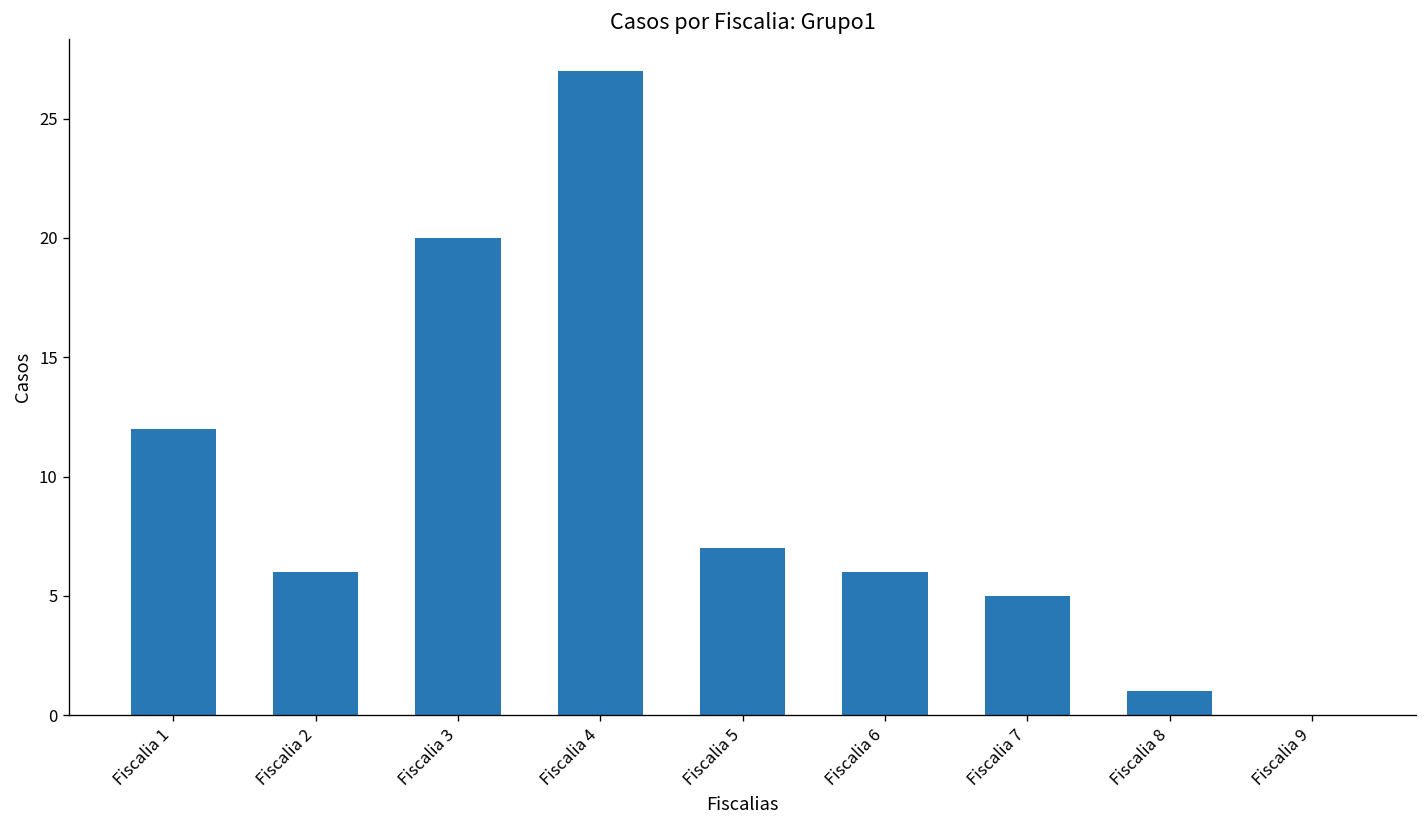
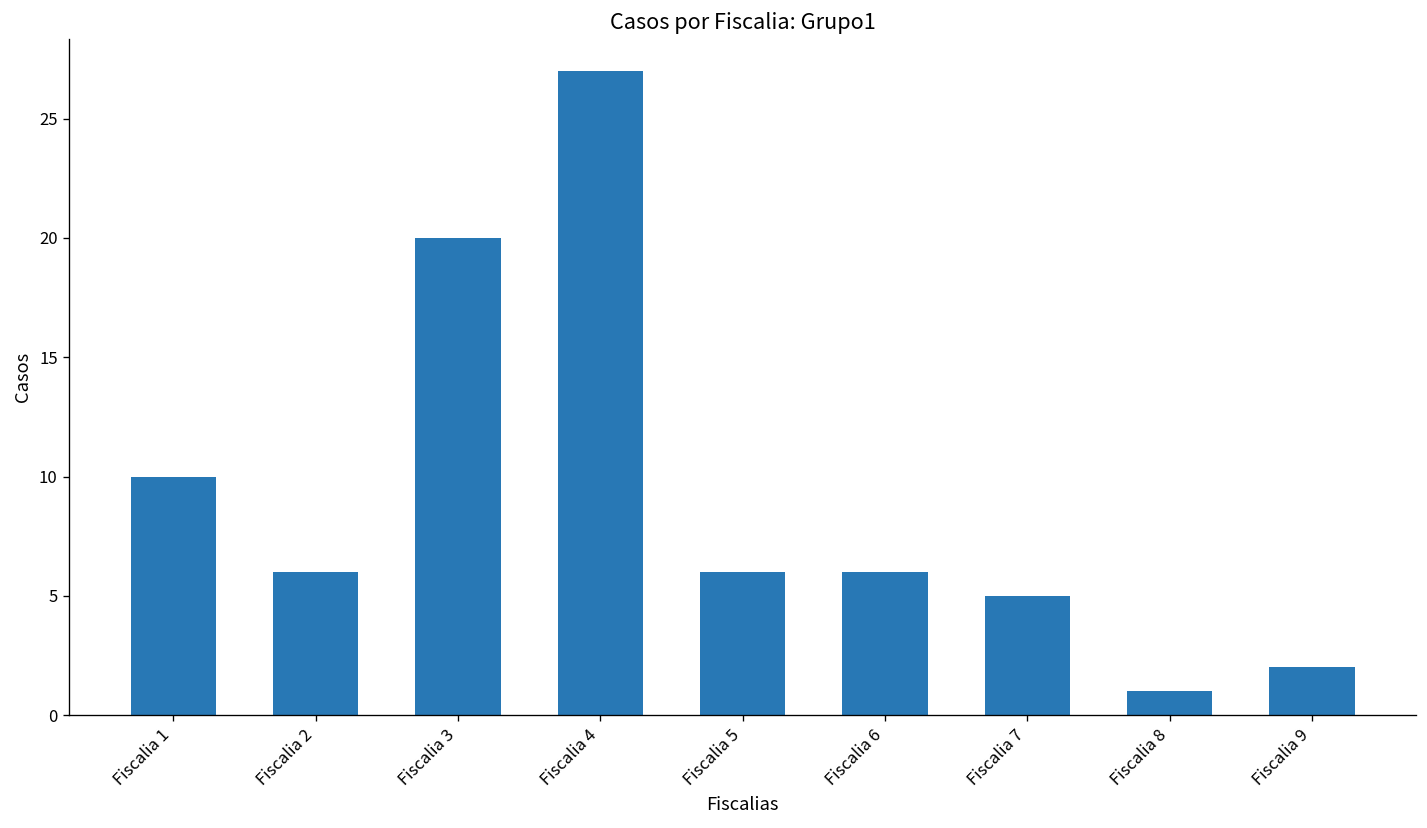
  {
-   "Fiscalia 1": 12,
+   "Fiscalia 1": 10,
    "Fiscalia 2": 6,
    "Fiscalia 3": 20,
    "Fiscalia 4": 27,
-   "Fiscalia 5": 7,
+   "Fiscalia 5": 6,
    "Fiscalia 6": 6,
    "Fiscalia 7": 5,
    "Fiscalia 8": 1,
-   "Fiscalia 9": 0
+   "Fiscalia 9": 2
  }
